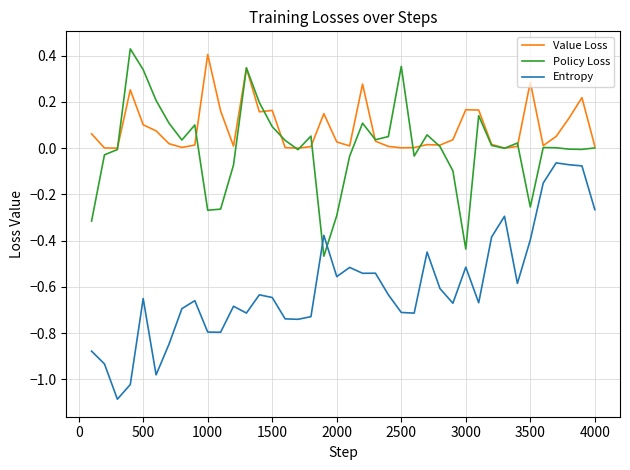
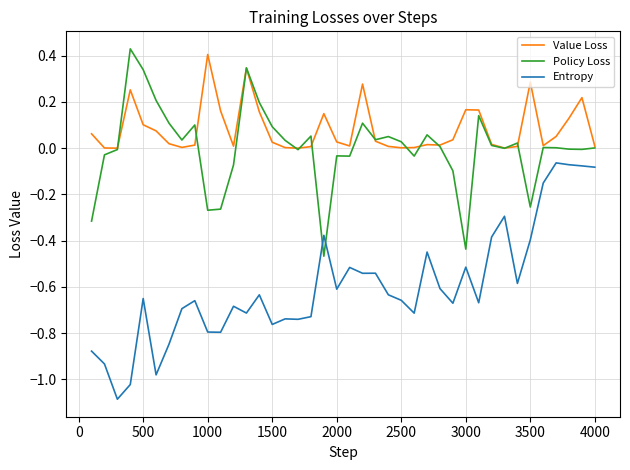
  {
    "Value Loss": {
      "500": 0.10,
      "1000": 0.41,
-     "1500": 0.16,
+     "1500": 0.03,
      "2000": 0.03,
      "2500": 0.00,
      "3000": 0.17
    },
    "Policy Loss": {
      "500": 0.34,
      "1000": -0.27,
      "1500": 0.09,
-     "2000": -0.29,
-     "2500": 0.35,
+     "2000": -0.03,
+     "2500": 0.03,
      "3000": -0.44,
      "3500": -0.25
    },
    "Entropy": {
      "500": -0.65,
      "1000": -0.80,
-     "1500": -0.65,
-     "2000": -0.56,
-     "2500": -0.71,
+     "1500": -0.76,
+     "2000": -0.61,
+     "2500": -0.66,
      "3000": -0.51,
      "3500": -0.40,
-     "4000": -0.27
+     "4000": -0.08
    }
  }
